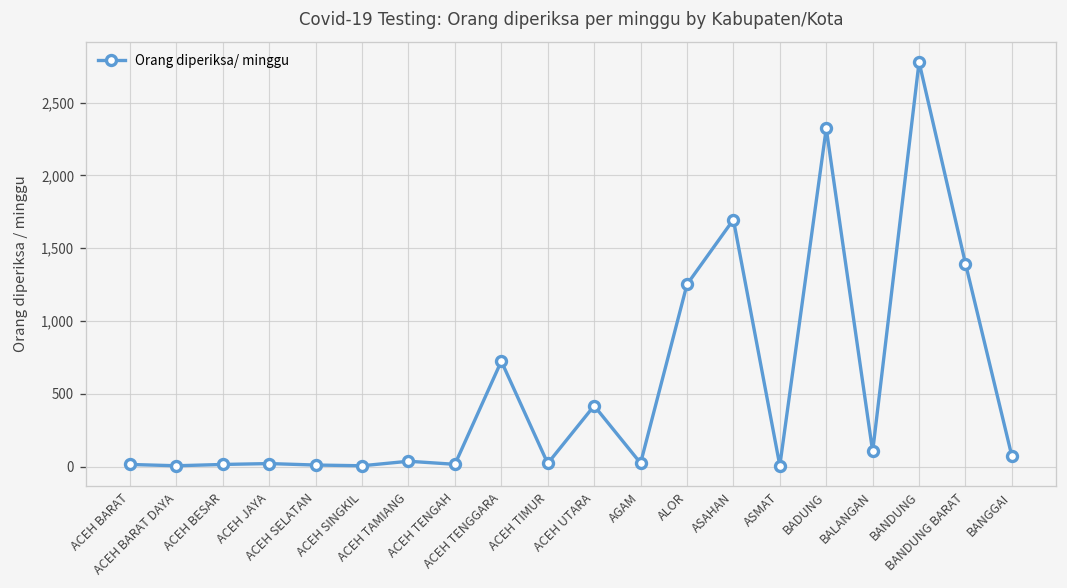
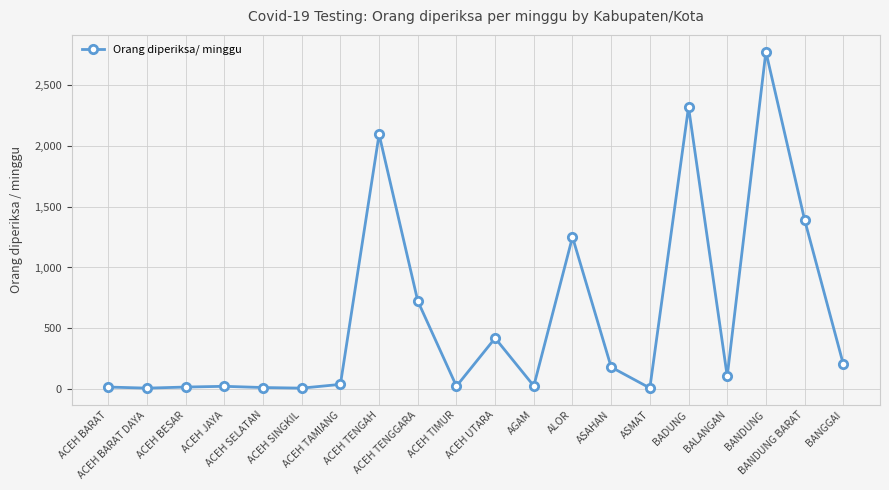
  {
    "ACEH BARAT": "20",
    "ACEH BARAT DAYA": "10",
    "ACEH BESAR": "20",
    "ACEH JAYA": "20",
    "ACEH SELATAN": "10",
    "ACEH SINGKIL": "10",
    "ACEH TAMIANG": "40",
-   "ACEH TENGAH": "20",
+   "ACEH TENGAH": "2,100",
    "ACEH TENGGARA": "720",
    "ACEH TIMUR": "20",
    "ACEH UTARA": "420",
    "AGAM": "20",
    "ALOR": "1,250",
-   "ASAHAN": "1,700",
+   "ASAHAN": "180",
    "ASMAT": "10",
    "BADUNG": "2,320",
    "BALANGAN": "100",
    "BANDUNG": "2,780",
    "BANDUNG BARAT": "1,390",
-   "BANGGAI": "70"
+   "BANGGAI": "210"
  }
